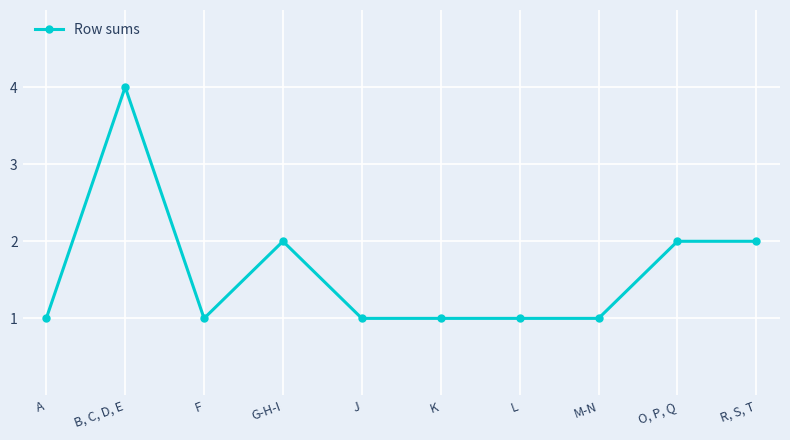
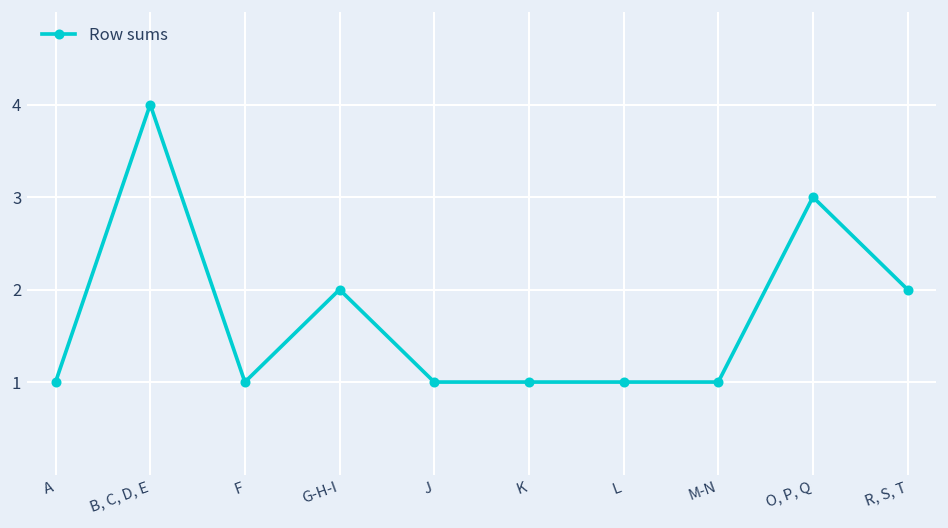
  {
    "A": 1,
    "B, C, D, E": 4,
    "F": 1,
    "G-H-I": 2,
    "J": 1,
    "K": 1,
    "L": 1,
    "M-N": 1,
-   "O, P, Q": 2,
+   "O, P, Q": 3,
    "R, S, T": 2
  }
